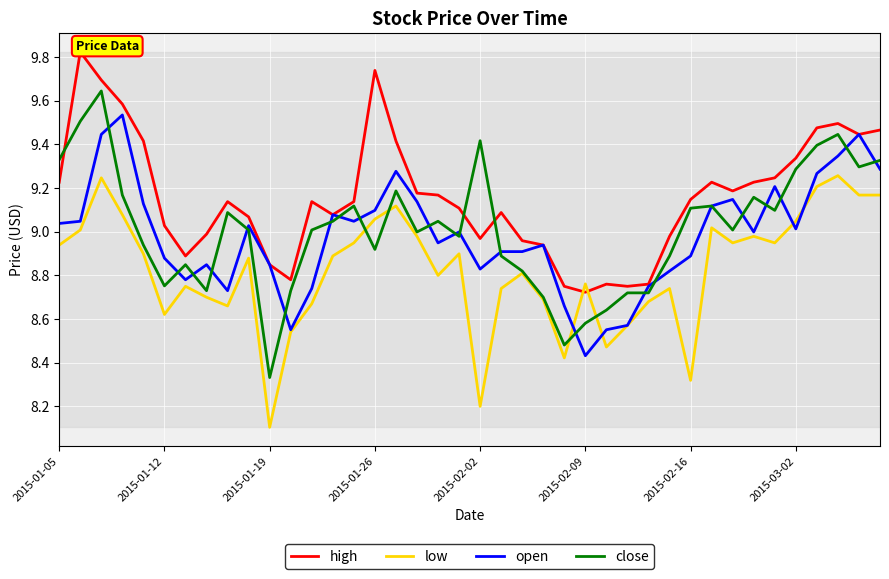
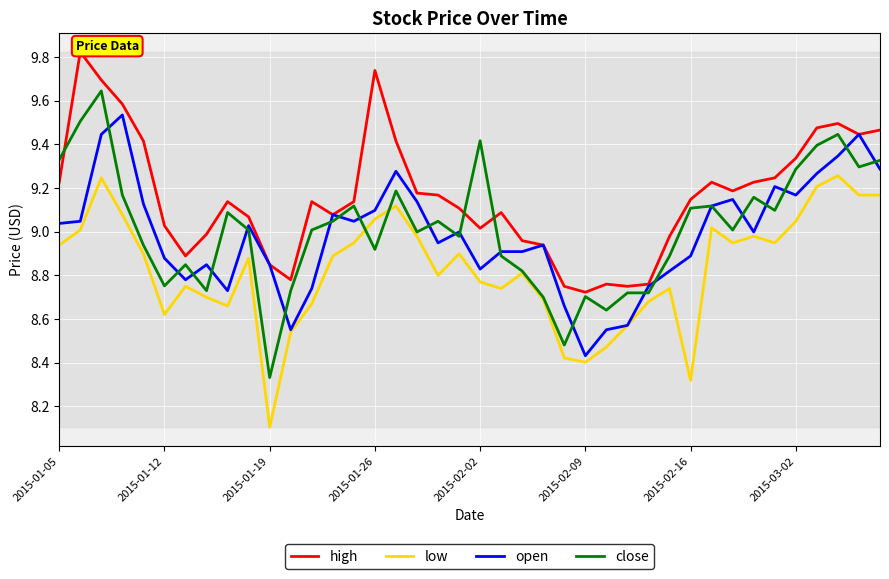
  {
    "high": {
      "2015-01-05": 9.23,
      "2015-01-12": 9.03,
      "2015-01-26": 9.74,
-     "2015-02-02": 8.97,
+     "2015-02-02": 9.02,
      "2015-02-09": 8.72,
      "2015-02-16": 9.15,
      "2015-03-02": 9.34
    },
    "low": {
      "2015-01-05": 8.94,
      "2015-01-12": 8.62,
      "2015-01-19": 8.10,
      "2015-01-26": 9.06,
-     "2015-02-02": 8.20,
-     "2015-02-09": 8.76,
+     "2015-02-02": 8.77,
+     "2015-02-09": 8.40,
      "2015-02-16": 8.32,
      "2015-03-02": 9.05
    },
    "open": {
      "2015-01-05": 9.04,
      "2015-01-12": 8.88,
      "2015-01-26": 9.10,
      "2015-02-02": 8.83,
      "2015-02-09": 8.43,
      "2015-02-16": 8.89,
-     "2015-03-02": 9.01
+     "2015-03-02": 9.17
    },
    "close": {
      "2015-01-05": 9.33,
      "2015-01-12": 8.75,
      "2015-01-19": 8.33,
      "2015-01-26": 8.92,
      "2015-02-02": 9.42,
-     "2015-02-09": 8.58,
+     "2015-02-09": 8.70,
      "2015-02-16": 9.11,
      "2015-03-02": 9.29
    }
  }
